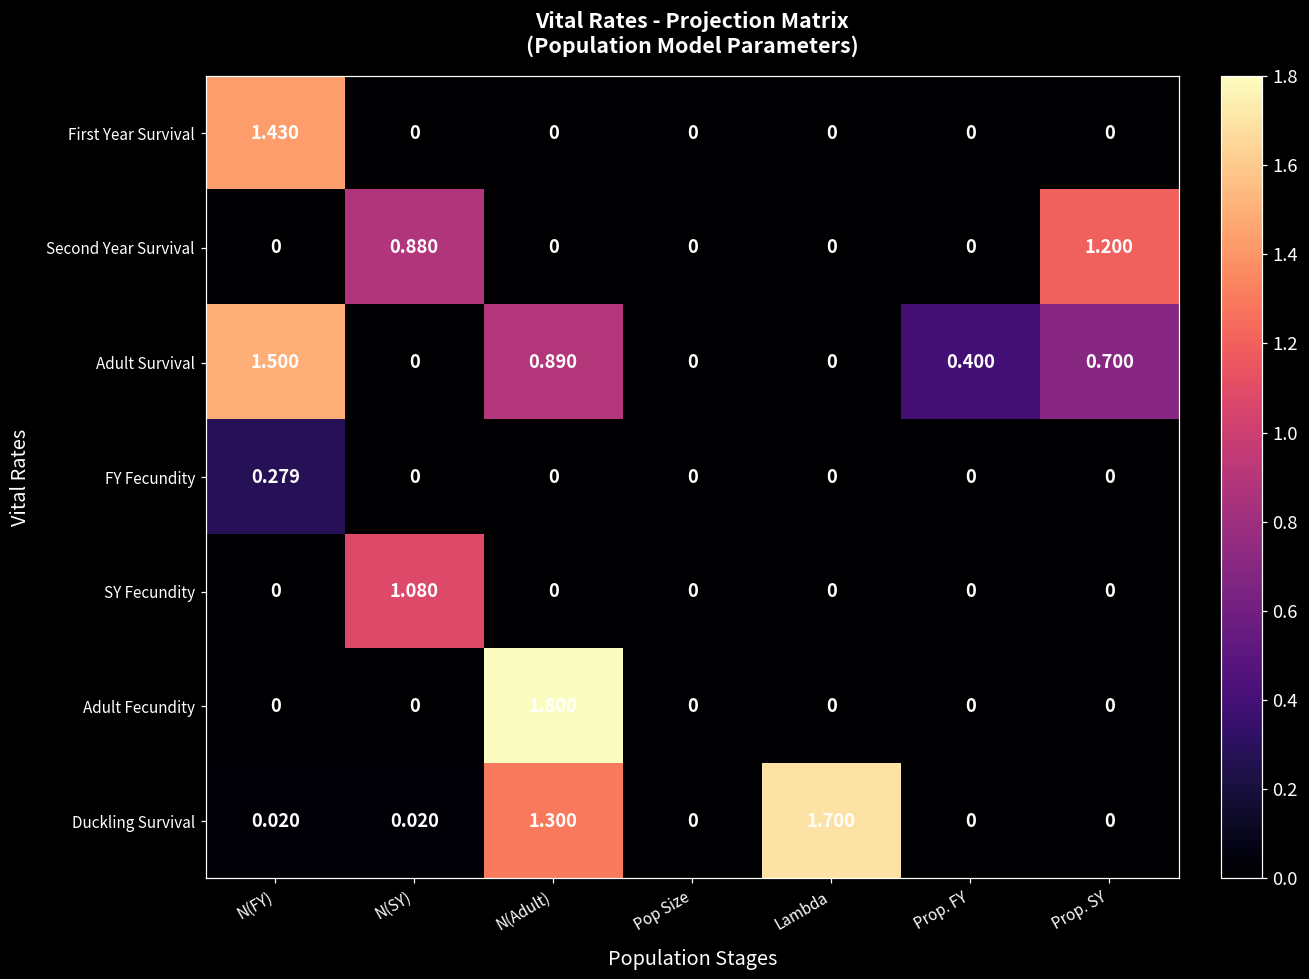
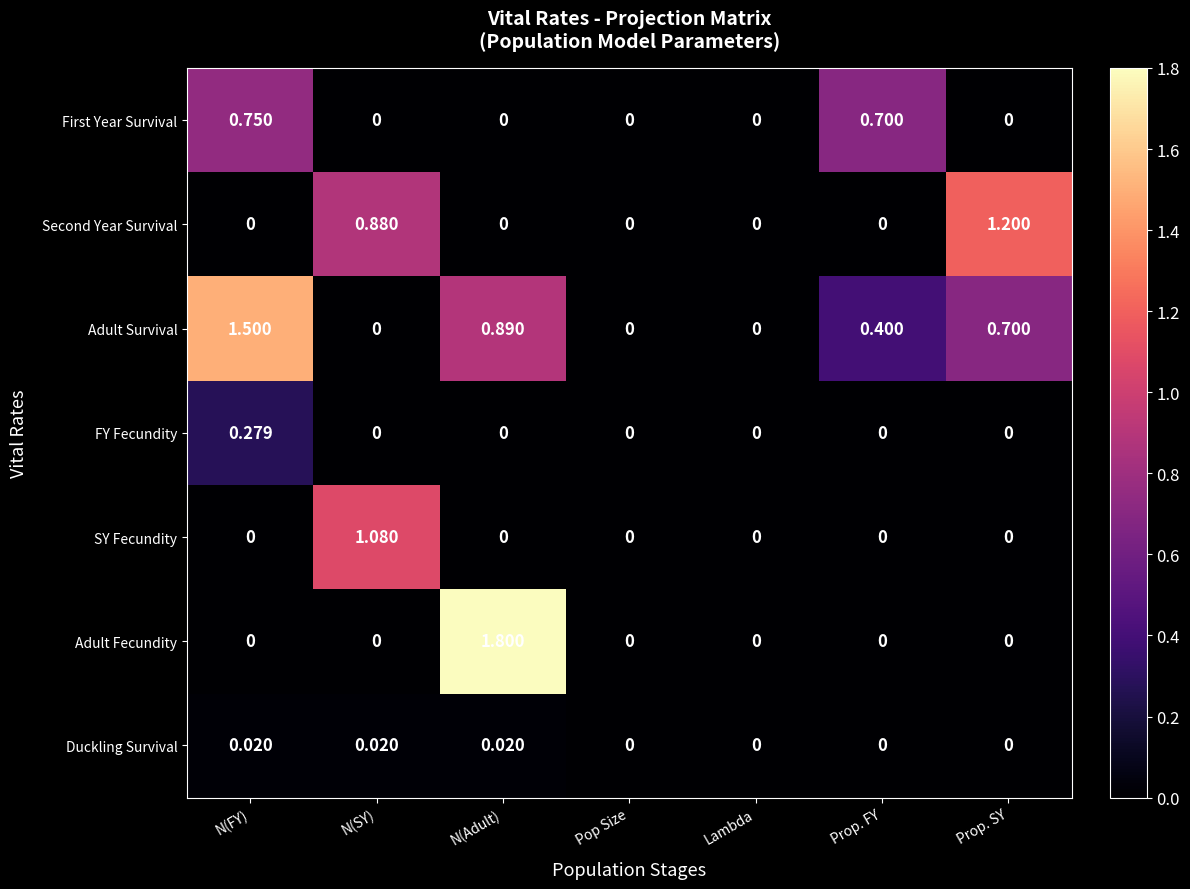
  {
    "First Year Survival": {
-     "N(FY)": 1.430,
+     "N(FY)": 0.750,
      "N(SY)": 0,
      "N(Adult)": 0,
      "Pop Size": 0,
      "Lambda": 0,
-     "Prop. FY": 0,
+     "Prop. FY": 0.700,
      "Prop. SY": 0
    },
    "Second Year Survival": {
      "N(FY)": 0,
      "N(SY)": 0.880,
      "N(Adult)": 0,
      "Pop Size": 0,
      "Lambda": 0,
      "Prop. FY": 0,
      "Prop. SY": 1.200
    },
    "Adult Survival": {
      "N(FY)": 1.500,
      "N(SY)": 0,
      "N(Adult)": 0.890,
      "Pop Size": 0,
      "Lambda": 0,
      "Prop. FY": 0.400,
      "Prop. SY": 0.700
    },
    "FY Fecundity": {
      "N(FY)": 0.279,
      "N(SY)": 0,
      "N(Adult)": 0,
      "Pop Size": 0,
      "Lambda": 0,
      "Prop. FY": 0,
      "Prop. SY": 0
    },
    "SY Fecundity": {
      "N(FY)": 0,
      "N(SY)": 1.080,
      "N(Adult)": 0,
      "Pop Size": 0,
      "Lambda": 0,
      "Prop. FY": 0,
      "Prop. SY": 0
    },
    "Adult Fecundity": {
      "N(FY)": 0,
      "N(SY)": 0,
      "N(Adult)": 1.800,
      "Pop Size": 0,
      "Lambda": 0,
      "Prop. FY": 0,
      "Prop. SY": 0
    },
    "Duckling Survival": {
      "N(FY)": 0.020,
      "N(SY)": 0.020,
-     "N(Adult)": 1.300,
+     "N(Adult)": 0.020,
      "Pop Size": 0,
-     "Lambda": 1.700,
+     "Lambda": 0,
      "Prop. FY": 0,
      "Prop. SY": 0
    }
  }
